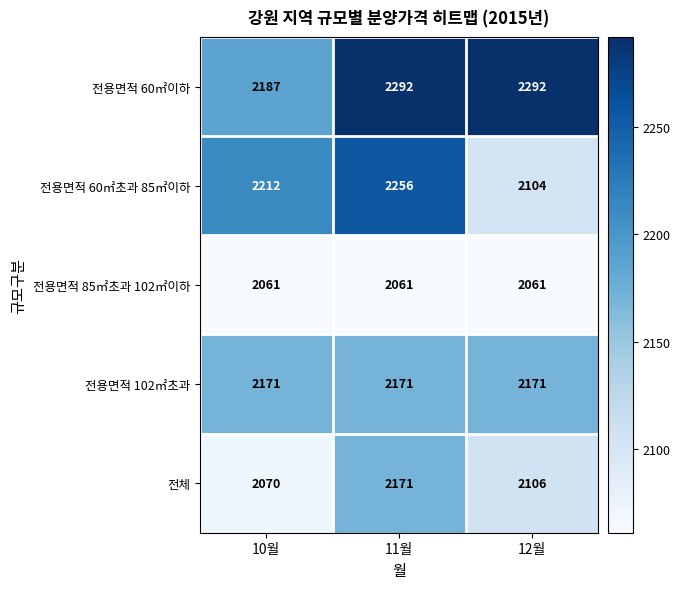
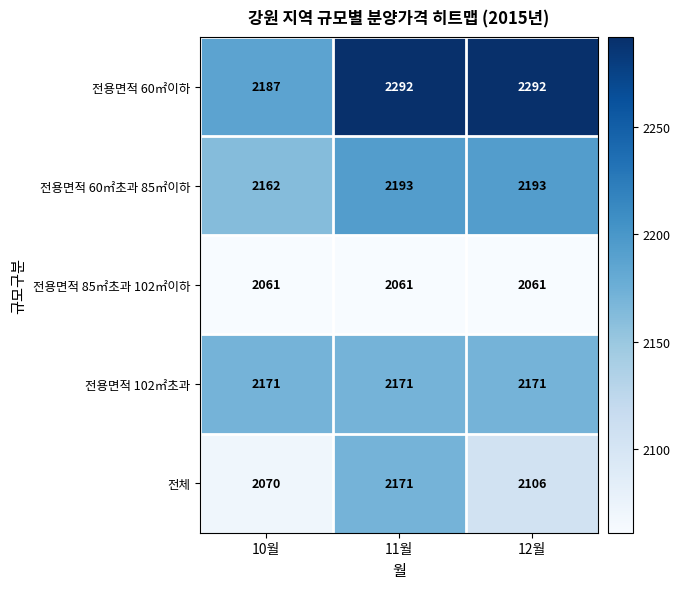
  {
    "전용면적 60㎡이하": {
      "10월": 2187,
      "11월": 2292,
      "12월": 2292
    },
    "전용면적 60㎡초과 85㎡이하": {
-     "10월": 2212,
-     "11월": 2256,
-     "12월": 2104
+     "10월": 2162,
+     "11월": 2193,
+     "12월": 2193
    },
    "전용면적 85㎡초과 102㎡이하": {
      "10월": 2061,
      "11월": 2061,
      "12월": 2061
    },
    "전용면적 102㎡초과": {
      "10월": 2171,
      "11월": 2171,
      "12월": 2171
    },
    "전체": {
      "10월": 2070,
      "11월": 2171,
      "12월": 2106
    }
  }
